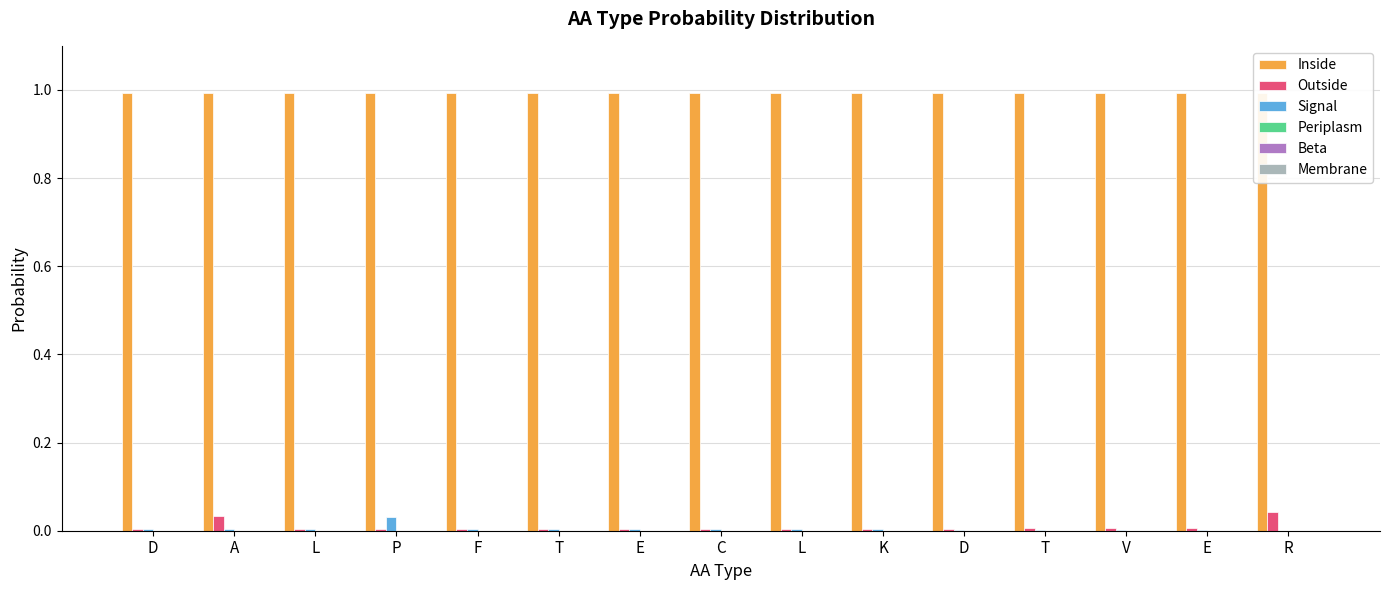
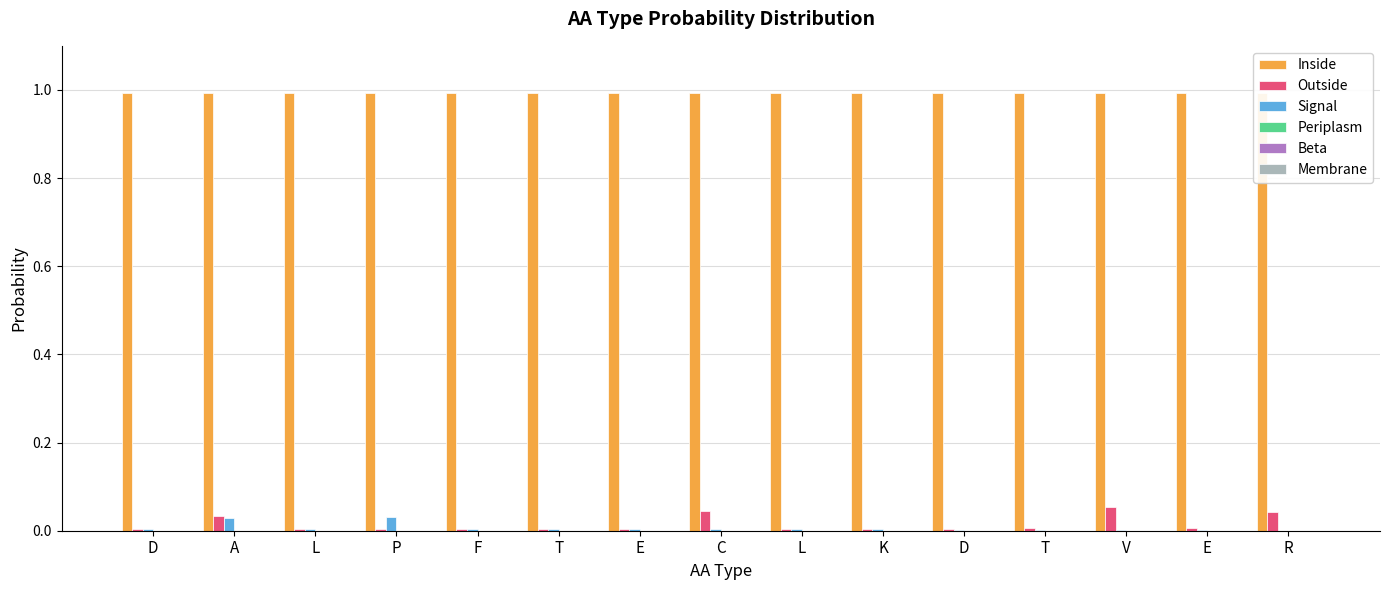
  {
    "Inside": {
      "A": 0.99,
      "P": 0.99,
      "F": 0.99,
      "C": 0.99,
      "K": 0.99,
      "V": 0.99
    },
    "Outside": {
      "A": 0.03,
-     "C": 0.00,
-     "V": 0.01,
+     "C": 0.04,
+     "V": 0.05,
      "R": 0.04
    },
    "Signal": {
-     "A": 0.00,
+     "A": 0.03,
      "P": 0.03,
      "R": 0.00
    },
    "Periplasm": {
      "A": 0.00,
      "P": 0.00,
      "F": 0.00,
      "C": 0.00,
      "K": 0.00
    },
    "Beta": {
      "A": 0.00,
      "P": 0.00,
      "F": 0.00,
      "C": 0.00,
      "K": 0.00,
      "V": 0.00,
      "R": 0.00
    },
    "Membrane": {
      "A": 0.00,
      "P": 0.00,
      "F": 0.00,
      "C": 0.00,
      "K": 0.00,
      "V": 0.00,
      "R": 0.00
    }
  }
